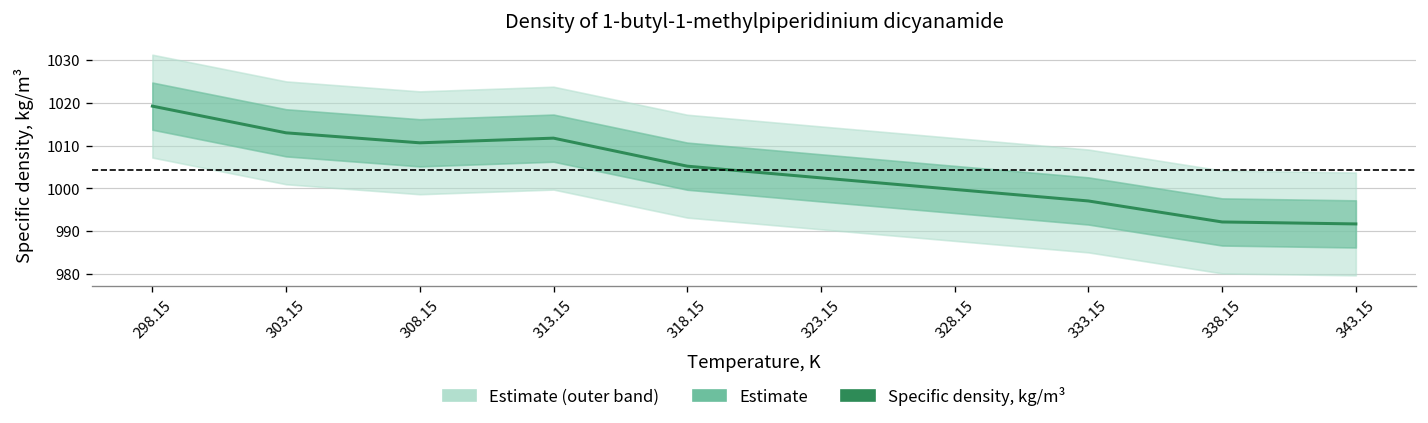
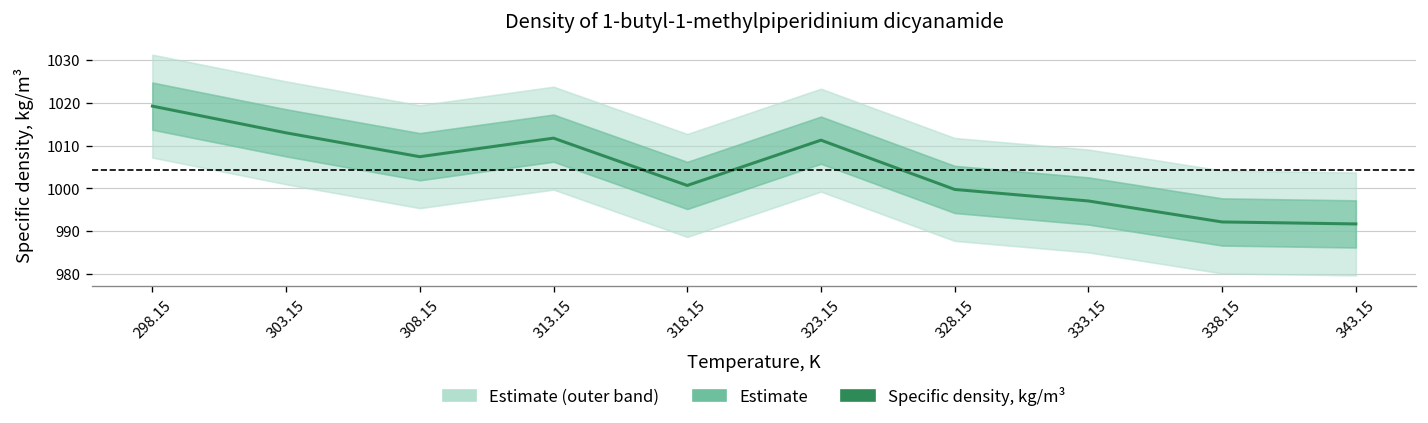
  {
    "Specific density, kg/m³": {
      "298.15": 1019,
      "303.15": 1013,
-     "308.15": 1011,
+     "308.15": 1007,
      "313.15": 1012,
-     "318.15": 1005,
-     "323.15": 1002,
+     "318.15": 1001,
+     "323.15": 1011,
      "328.15": 1000,
      "333.15": 997,
      "338.15": 992,
      "343.15": 992
    }
  }
